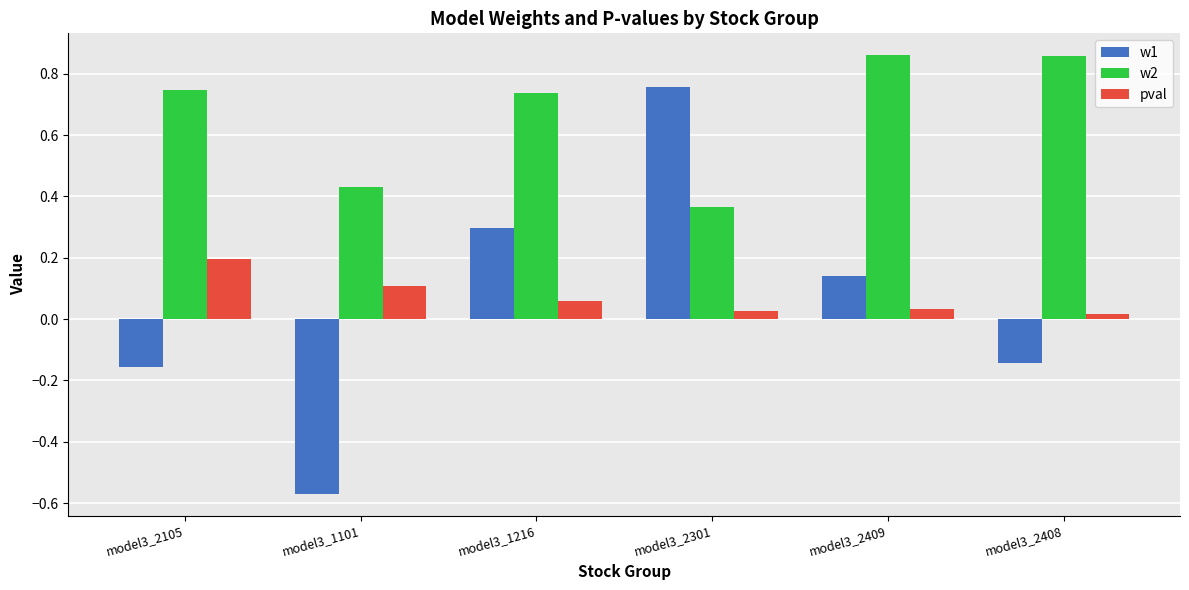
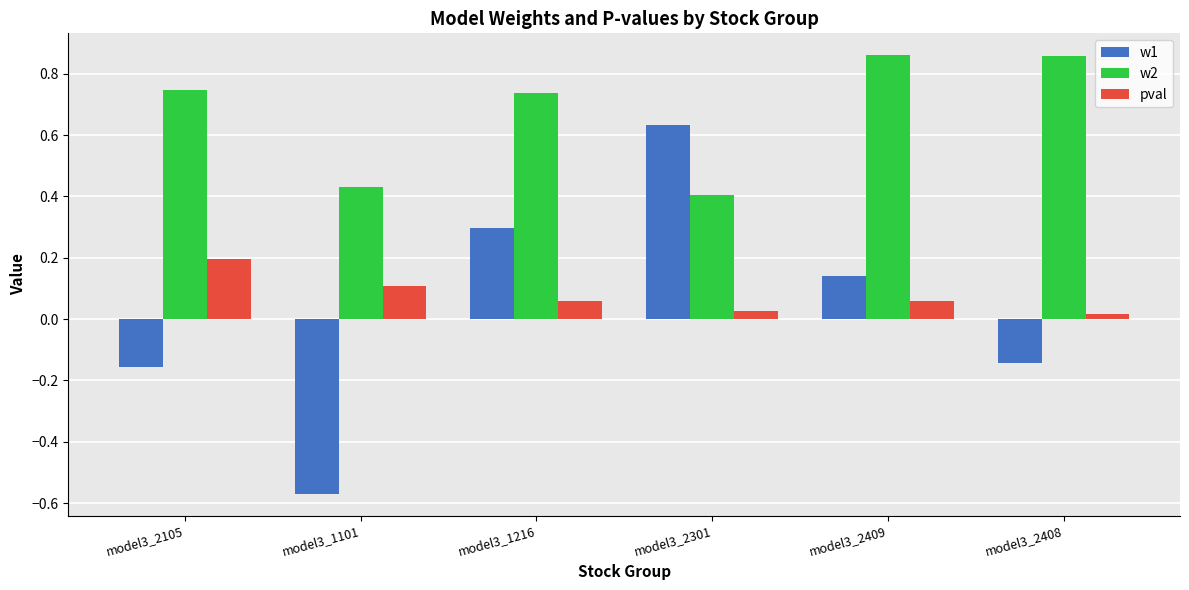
  {
    "w1": {
      "model3_2105": -0.16,
      "model3_1101": -0.57,
      "model3_1216": 0.30,
-     "model3_2301": 0.76,
+     "model3_2301": 0.63,
      "model3_2409": 0.14,
      "model3_2408": -0.14
    },
    "w2": {
      "model3_2105": 0.75,
      "model3_1101": 0.43,
      "model3_1216": 0.74,
-     "model3_2301": 0.37,
+     "model3_2301": 0.40,
      "model3_2409": 0.86,
      "model3_2408": 0.86
    },
    "pval": {
      "model3_2105": 0.20,
      "model3_1101": 0.11,
      "model3_1216": 0.06,
      "model3_2301": 0.03,
-     "model3_2409": 0.03,
+     "model3_2409": 0.06,
      "model3_2408": 0.02
    }
  }
